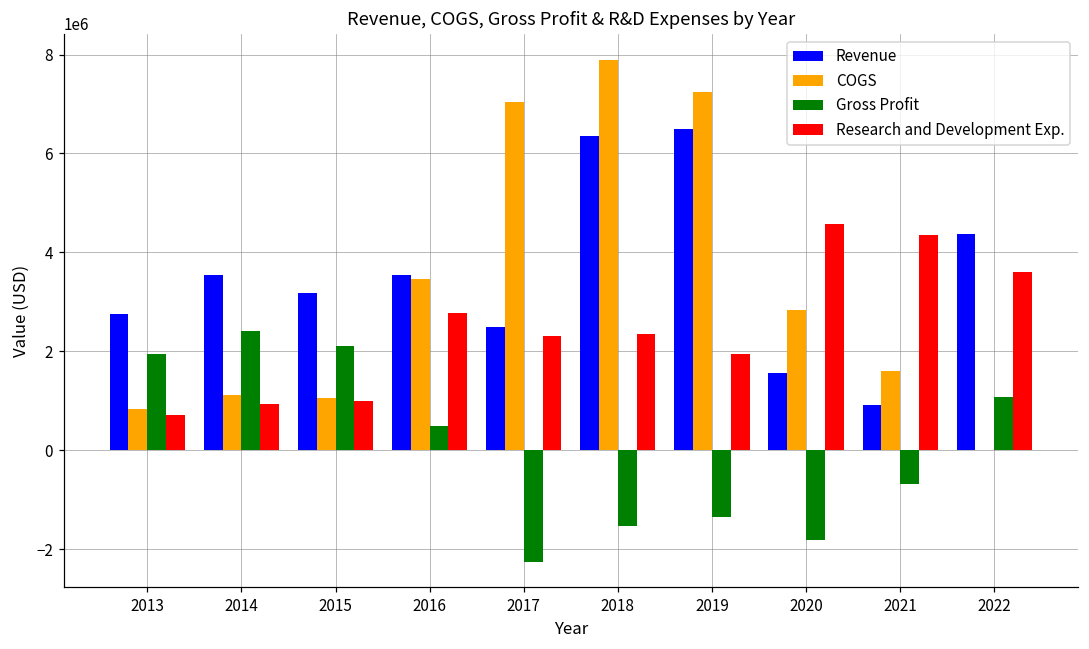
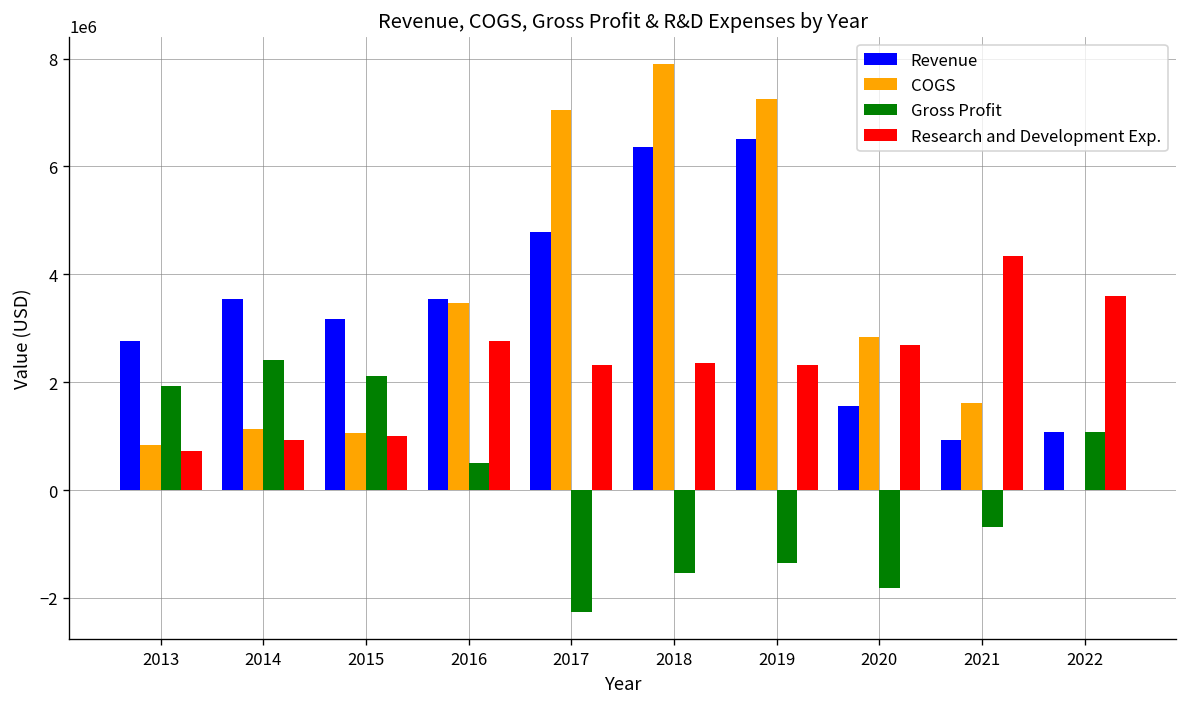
  {
    "Revenue": {
      "2013": 2800000,
      "2014": 3500000,
      "2015": 3200000,
      "2016": 3500000,
-     "2017": 2500000,
+     "2017": 4800000,
      "2018": 6400000,
      "2019": 6500000,
      "2020": 1600000,
      "2021": 900000,
-     "2022": 4400000
+     "2022": 1100000
    },
    "COGS": {
      "2013": 800000,
      "2014": 1100000,
      "2015": 1100000,
      "2016": 3500000,
      "2017": 7000000,
      "2018": 7900000,
      "2019": 7300000,
      "2020": 2800000,
      "2021": 1600000
    },
    "Gross Profit": {
      "2013": 1900000,
      "2014": 2400000,
      "2015": 2100000,
      "2016": 500000,
      "2017": -2300000,
      "2018": -1500000,
      "2019": -1300000,
      "2020": -1800000,
      "2021": -700000,
      "2022": 1100000
    },
    "Research and Development Exp.": {
      "2013": 700000,
      "2014": 900000,
      "2015": 1000000,
      "2016": 2800000,
      "2017": 2300000,
      "2018": 2400000,
-     "2019": 1900000,
-     "2020": 4600000,
+     "2019": 2300000,
+     "2020": 2700000,
      "2021": 4300000,
      "2022": 3600000
    }
  }
